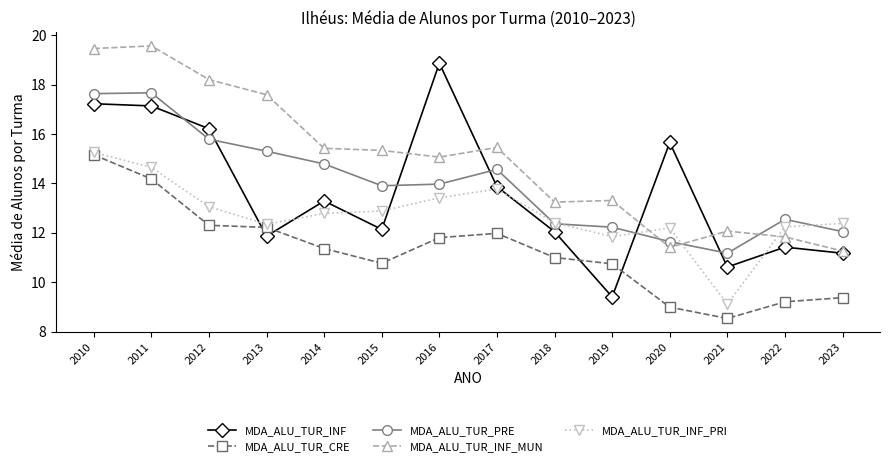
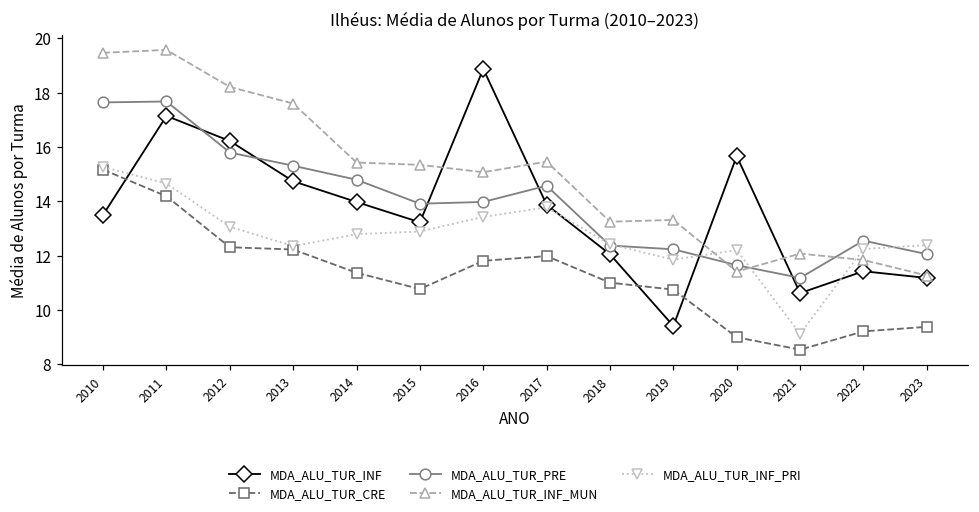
  {
    "MDA_ALU_TUR_INF": {
-     "2010": 17.2,
+     "2010": 13.5,
      "2011": 17.1,
      "2012": 16.2,
-     "2013": 11.9,
-     "2014": 13.3,
-     "2015": 12.1,
+     "2013": 14.7,
+     "2014": 14.0,
+     "2015": 13.2,
      "2016": 18.9,
      "2018": 12.0,
      "2019": 9.4,
      "2020": 15.7,
      "2021": 10.6,
      "2022": 11.4
    }
  }
